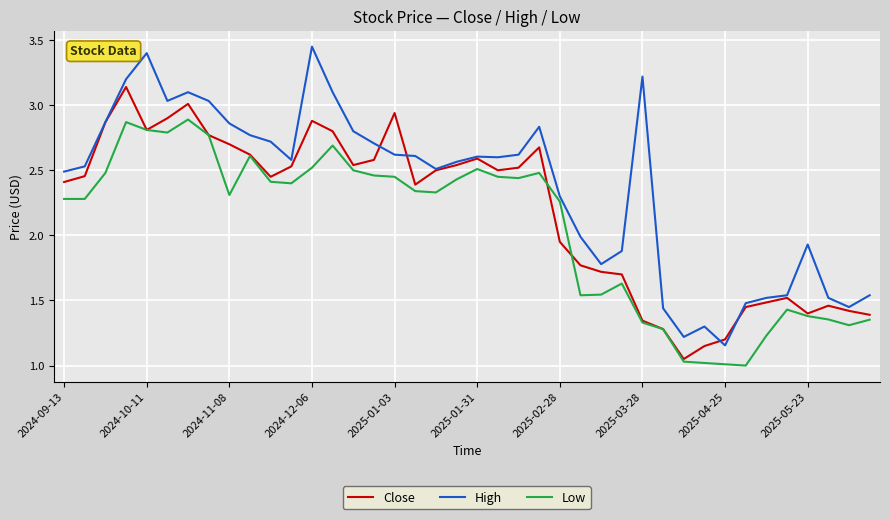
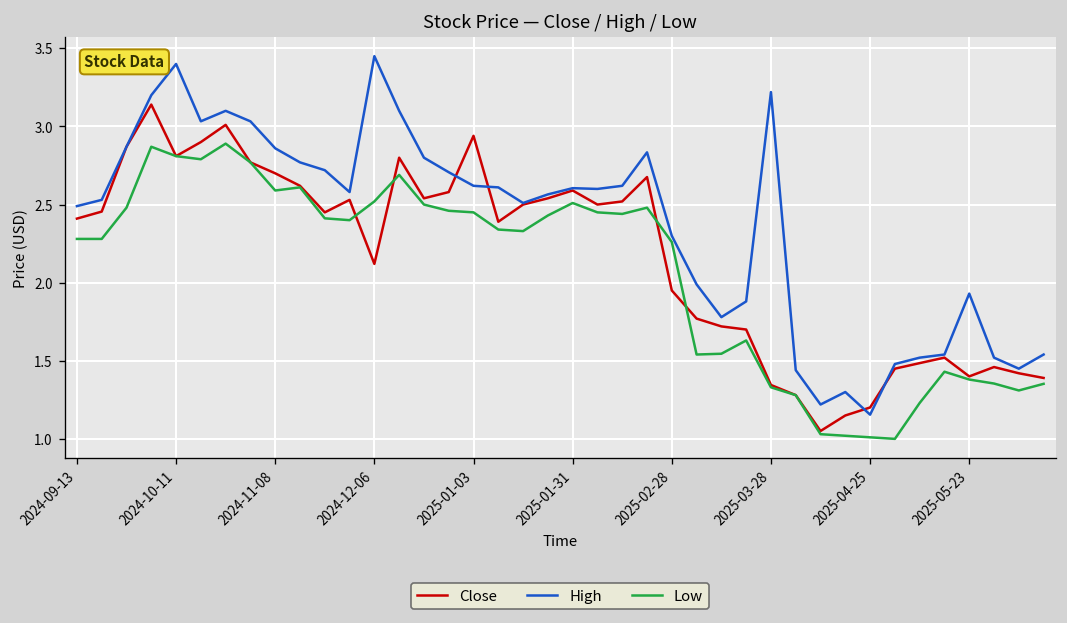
  {
    "Close": {
      "2024-09-13": 2.41,
      "2024-11-08": 2.70,
-     "2024-12-06": 2.88,
+     "2024-12-06": 2.12,
      "2025-01-03": 2.94,
      "2025-02-28": 1.95,
      "2025-04-25": 1.20,
      "2025-05-23": 1.40
    },
    "High": {
      "2024-09-13": 2.49,
      "2024-10-11": 3.40,
      "2024-11-08": 2.86,
      "2024-12-06": 3.45,
      "2025-01-03": 2.62,
      "2025-02-28": 2.30,
      "2025-03-28": 3.22,
      "2025-04-25": 1.16,
      "2025-05-23": 1.93
    },
    "Low": {
      "2024-09-13": 2.28,
-     "2024-11-08": 2.31,
+     "2024-11-08": 2.59,
      "2024-12-06": 2.52,
      "2025-01-03": 2.45,
      "2025-01-31": 2.51,
      "2025-02-28": 2.26,
      "2025-04-25": 1.01,
      "2025-05-23": 1.38
    }
  }
